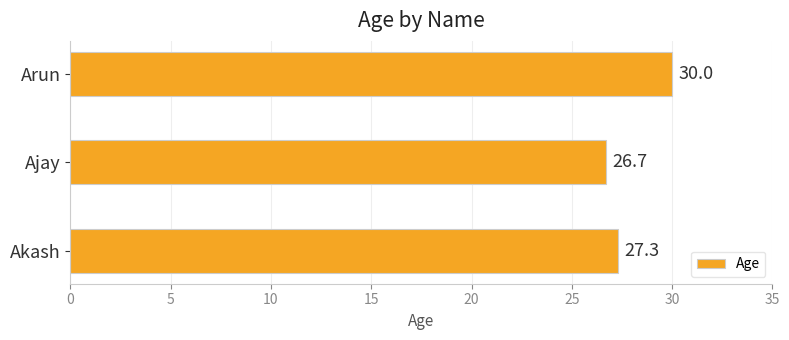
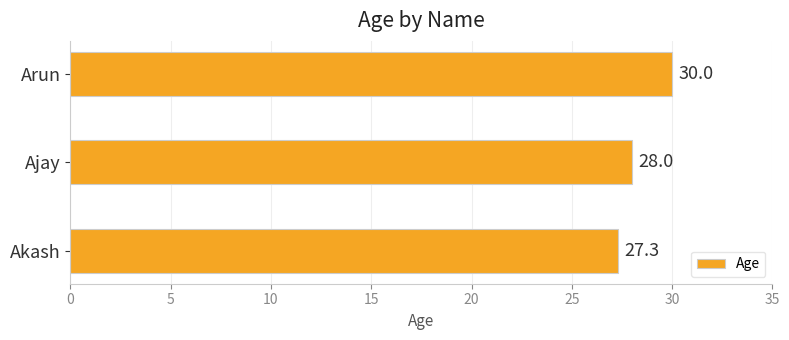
  {
    "Arun": 30.0,
-   "Ajay": 26.7,
+   "Ajay": 28.0,
    "Akash": 27.3
  }
